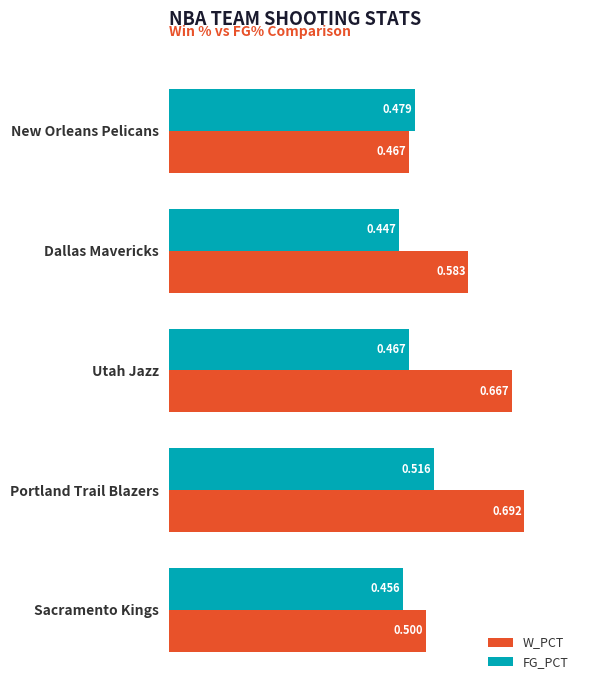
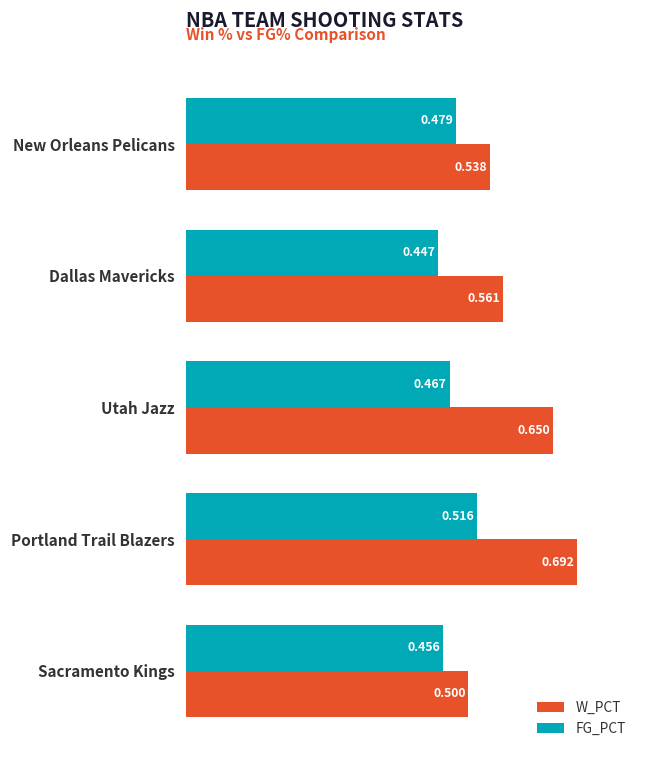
  {
    "W_PCT": {
-     "New Orleans Pelicans": 0.467,
-     "Dallas Mavericks": 0.583,
-     "Utah Jazz": 0.667,
+     "New Orleans Pelicans": 0.538,
+     "Dallas Mavericks": 0.561,
+     "Utah Jazz": 0.650,
      "Portland Trail Blazers": 0.692,
      "Sacramento Kings": 0.500
    },
    "FG_PCT": {
      "New Orleans Pelicans": 0.479,
      "Dallas Mavericks": 0.447,
      "Utah Jazz": 0.467,
      "Portland Trail Blazers": 0.516,
      "Sacramento Kings": 0.456
    }
  }
